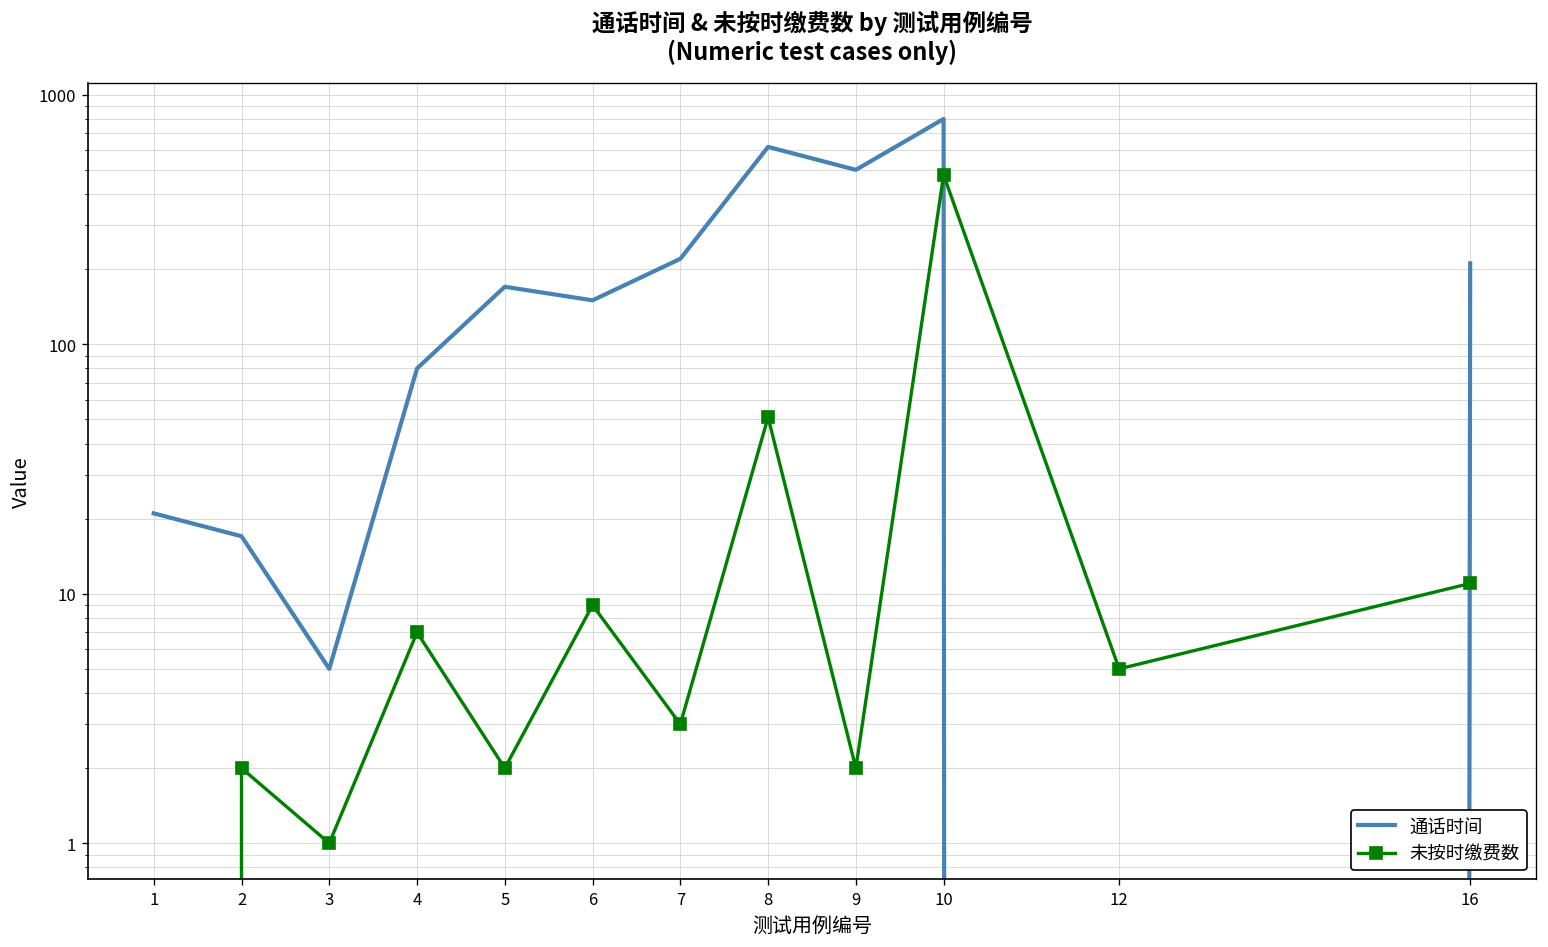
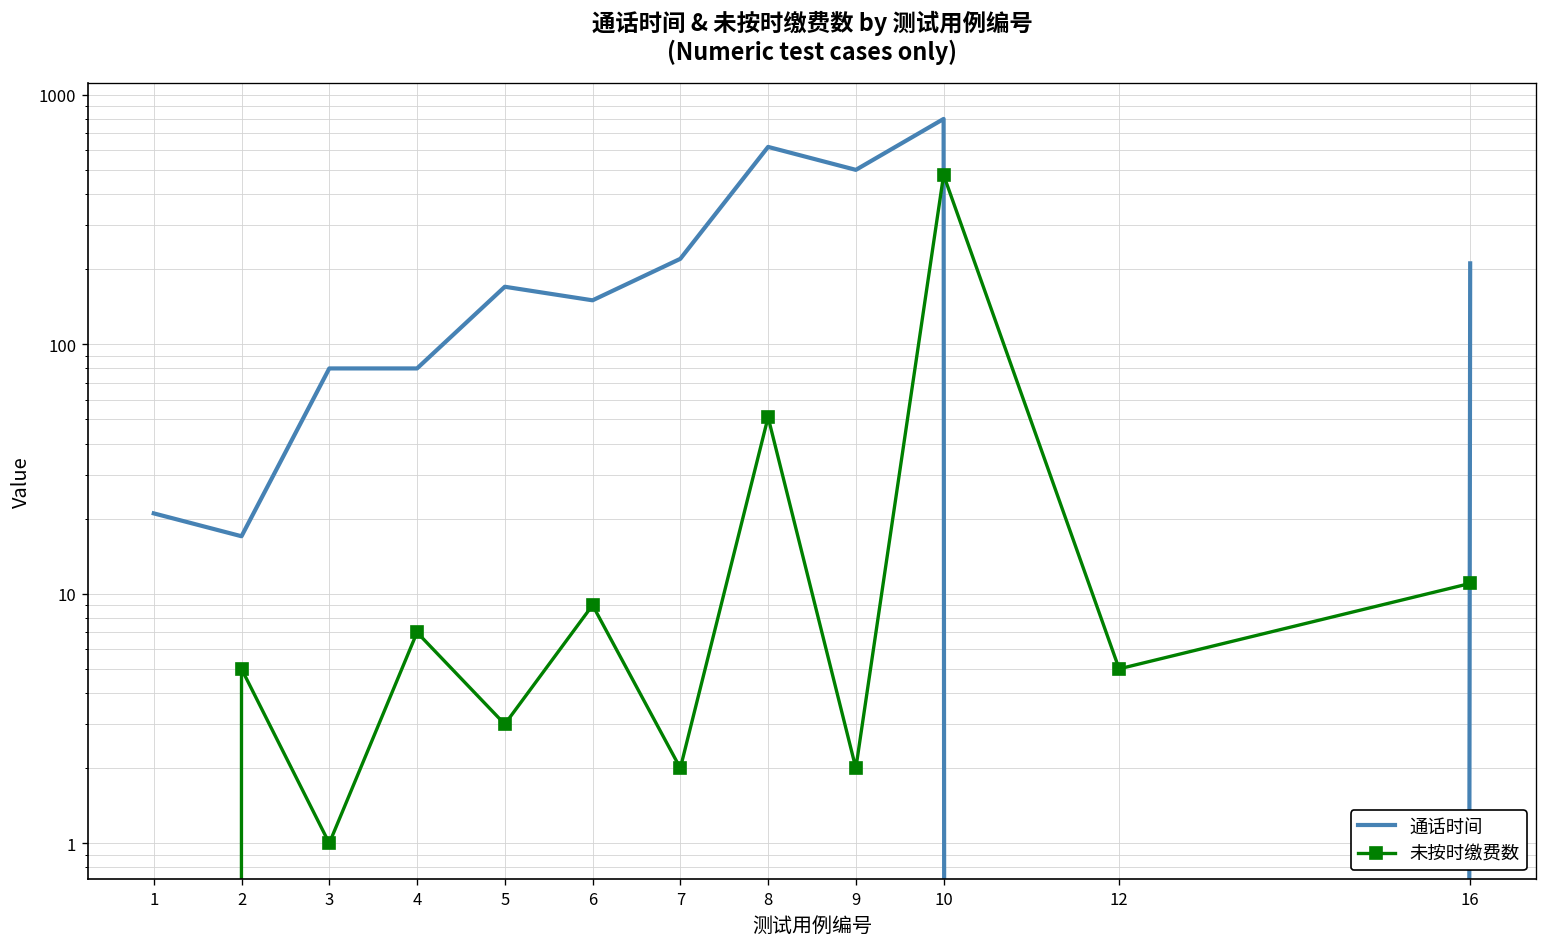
  {
    "通话时间": {
      "1": 21,
      "2": 17,
-     "3": 5,
+     "3": 80,
      "4": 80,
      "5": 170,
      "6": 150,
      "7": 220,
      "8": 620,
      "9": 500,
      "10": 800,
      "16": 210
    },
    "未按时缴费数": {
-     "2": 2,
+     "2": 5,
      "3": 1,
      "4": 7,
-     "5": 2,
+     "5": 3,
      "6": 9,
-     "7": 3,
+     "7": 2,
      "8": 51,
      "9": 2,
      "10": 480,
      "12": 5,
      "16": 11
    }
  }
